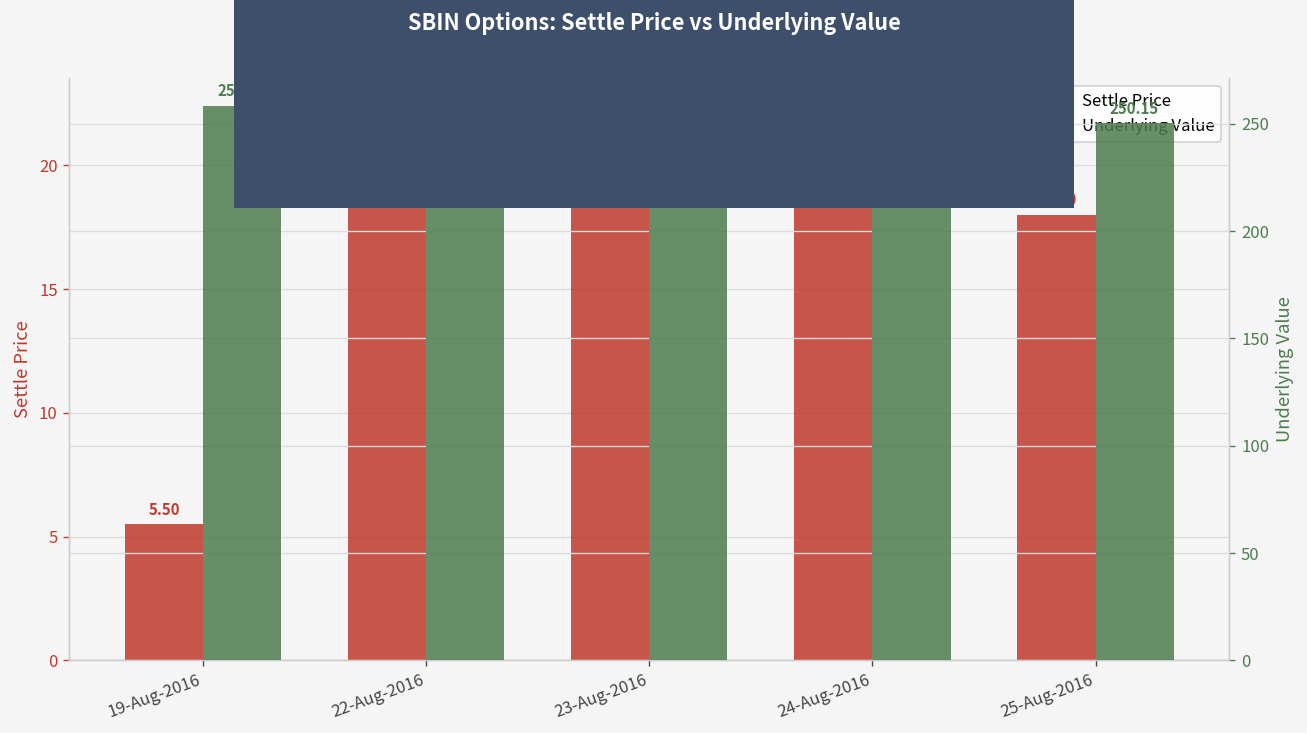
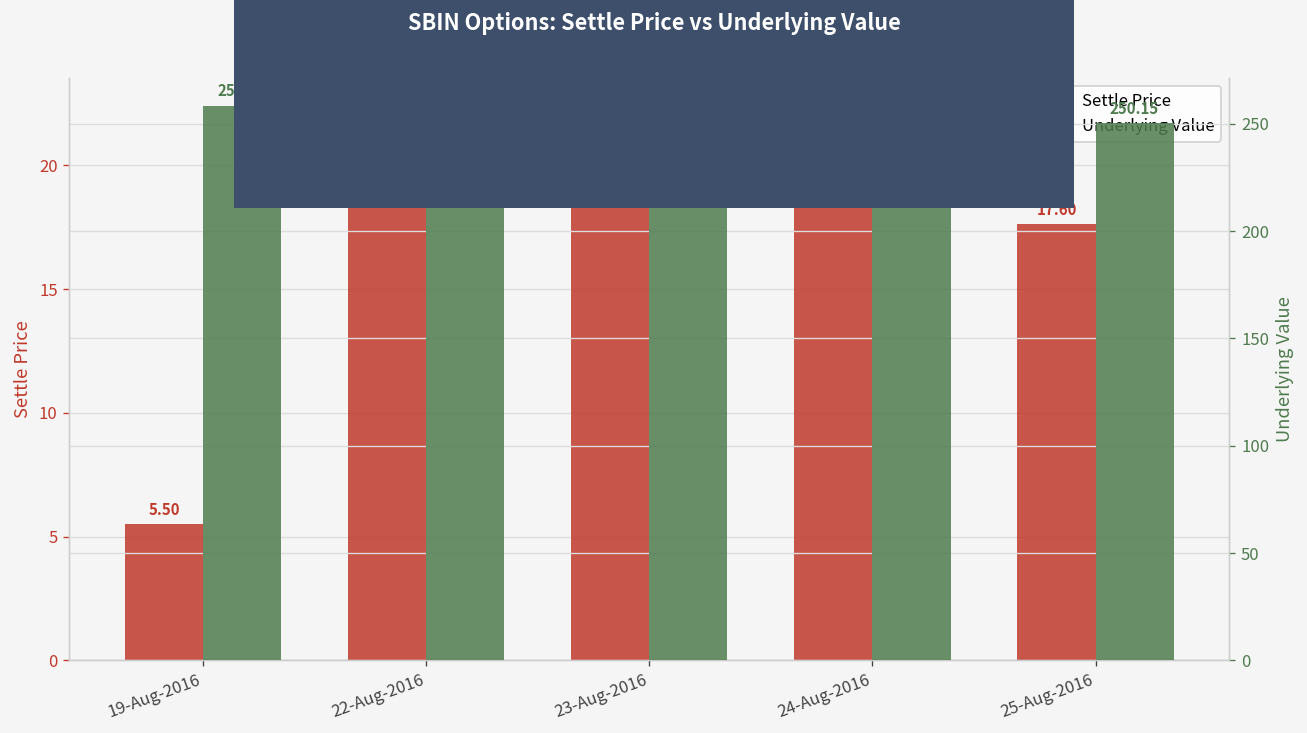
  {
    "Settle Price": {
      "19-Aug-2016": 5.50,
-     "25-Aug-2016": 18.00
+     "25-Aug-2016": 17.60
    }
  }
